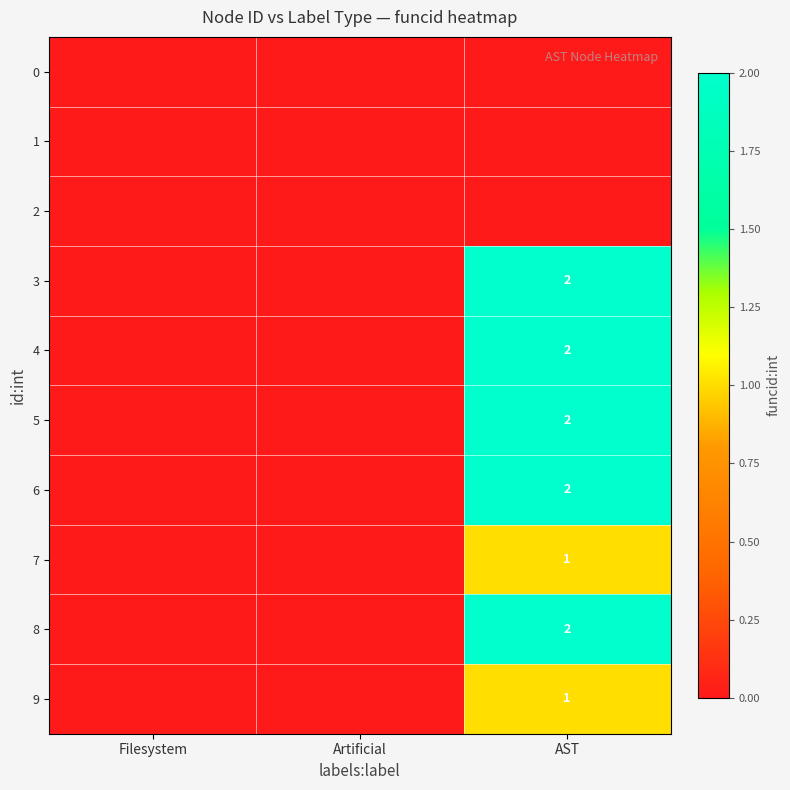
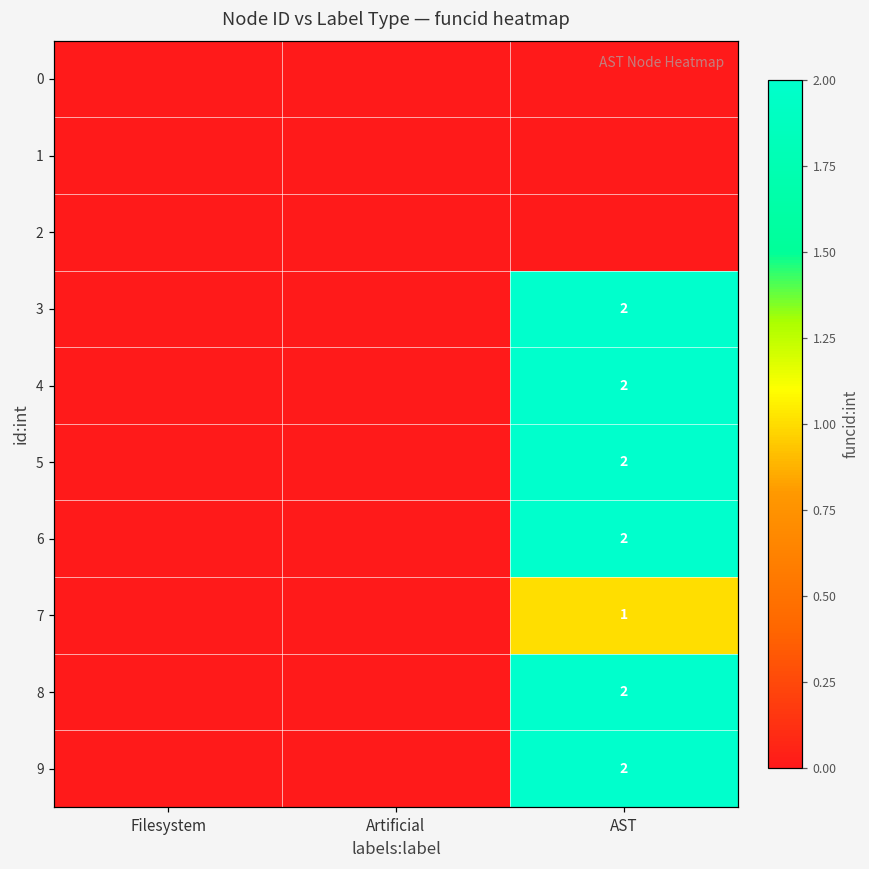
  {
    "3": {
      "AST": 2
    },
    "4": {
      "AST": 2
    },
    "5": {
      "AST": 2
    },
    "6": {
      "AST": 2
    },
    "7": {
      "AST": 1
    },
    "8": {
      "AST": 2
    },
    "9": {
-     "AST": 1
+     "AST": 2
    }
  }
